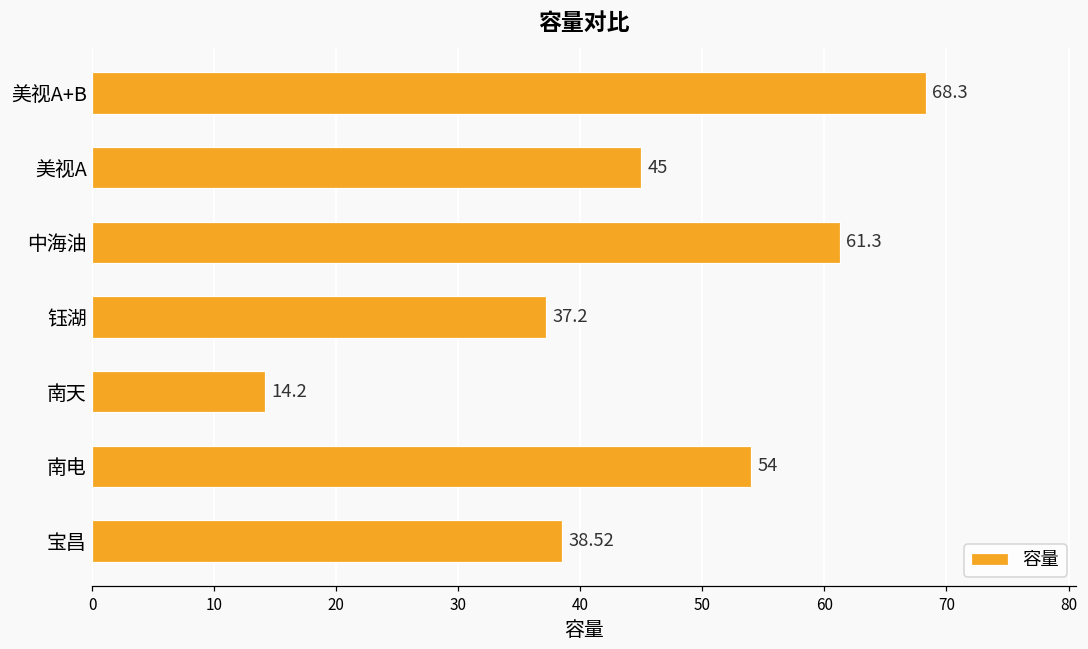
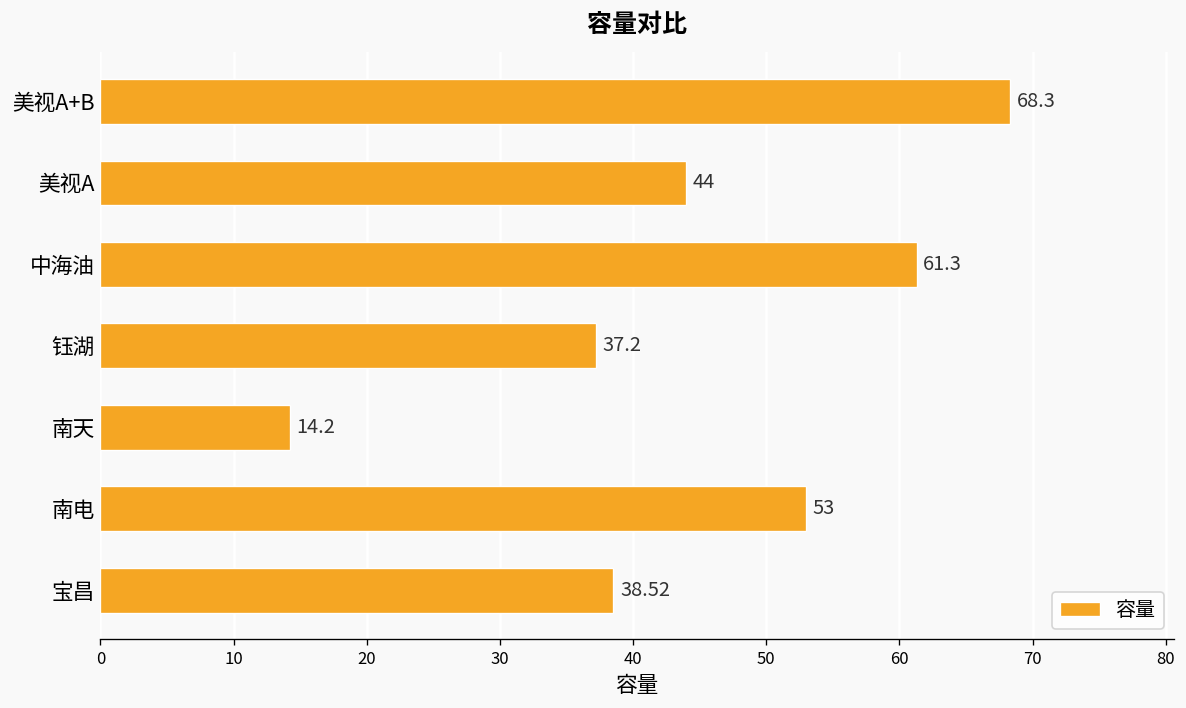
  {
    "美视A+B": 68.3,
-   "美视A": 45,
+   "美视A": 44,
    "中海油": 61.3,
    "钰湖": 37.2,
    "南天": 14.2,
-   "南电": 54,
+   "南电": 53,
    "宝昌": 38.52
  }
